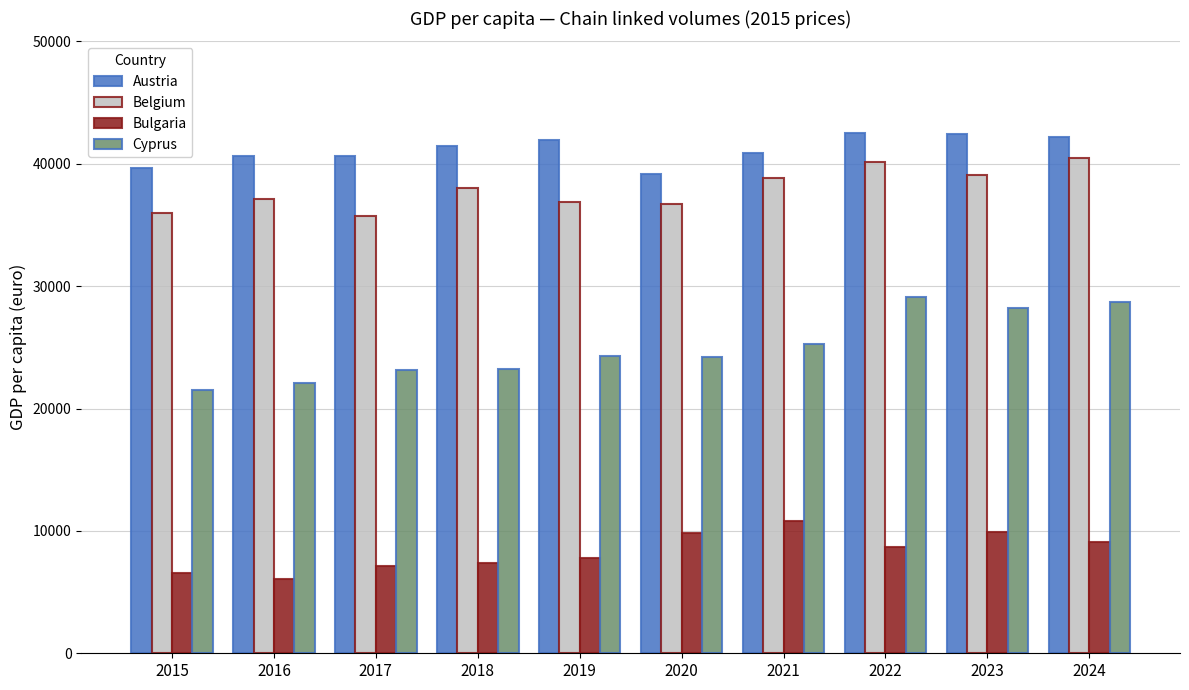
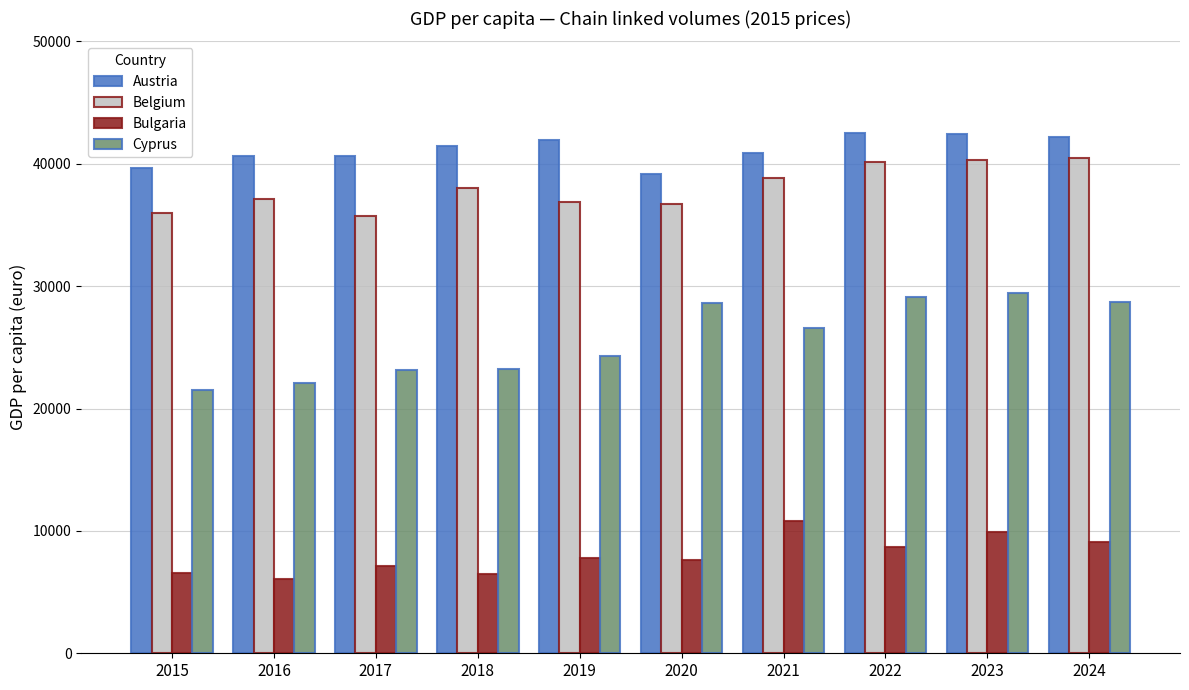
  {
    "Austria": {
      "2015": 39600,
      "2016": 40700,
      "2017": 40600,
      "2018": 41400,
      "2019": 42000,
      "2020": 39100,
      "2021": 40900,
      "2022": 42500,
      "2023": 42400,
      "2024": 42100
    },
    "Belgium": {
      "2015": 36000,
      "2016": 37100,
      "2017": 35700,
      "2018": 38000,
      "2019": 36900,
      "2020": 36700,
      "2021": 38900,
      "2022": 40200,
-     "2023": 39000,
+     "2023": 40300,
      "2024": 40500
    },
    "Bulgaria": {
      "2015": 6600,
      "2016": 6000,
      "2017": 7100,
-     "2018": 7400,
+     "2018": 6500,
      "2019": 7800,
-     "2020": 9800,
+     "2020": 7600,
      "2021": 10800,
      "2022": 8700,
      "2023": 9900,
      "2024": 9100
    },
    "Cyprus": {
      "2015": 21500,
      "2016": 22100,
      "2017": 23100,
      "2018": 23200,
      "2019": 24300,
-     "2020": 24200,
-     "2021": 25300,
+     "2020": 28600,
+     "2021": 26600,
      "2022": 29100,
-     "2023": 28200,
+     "2023": 29500,
      "2024": 28700
    }
  }
